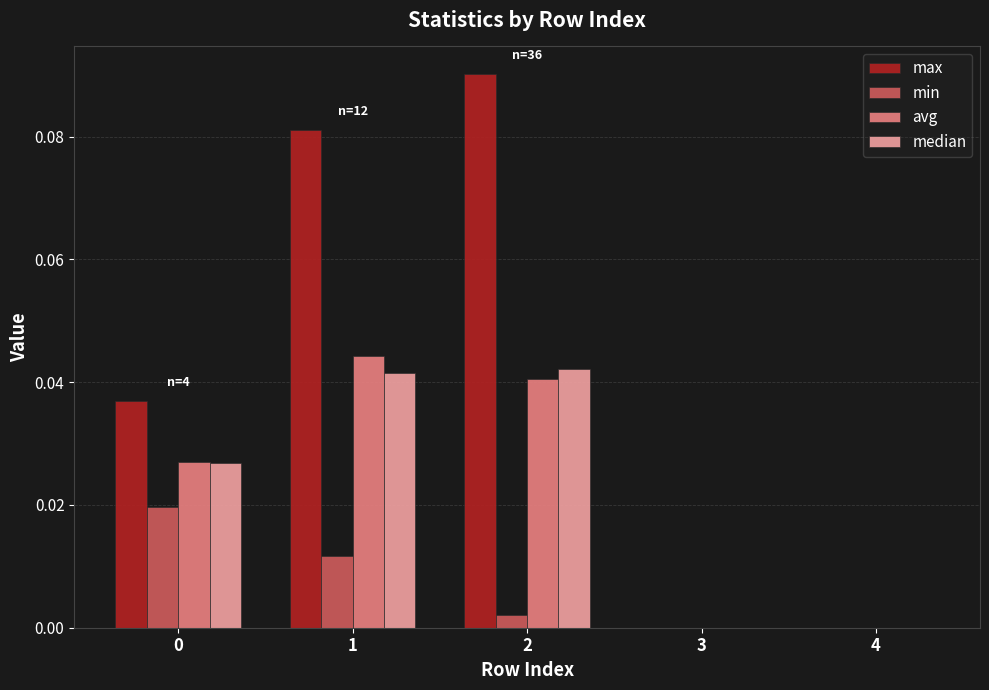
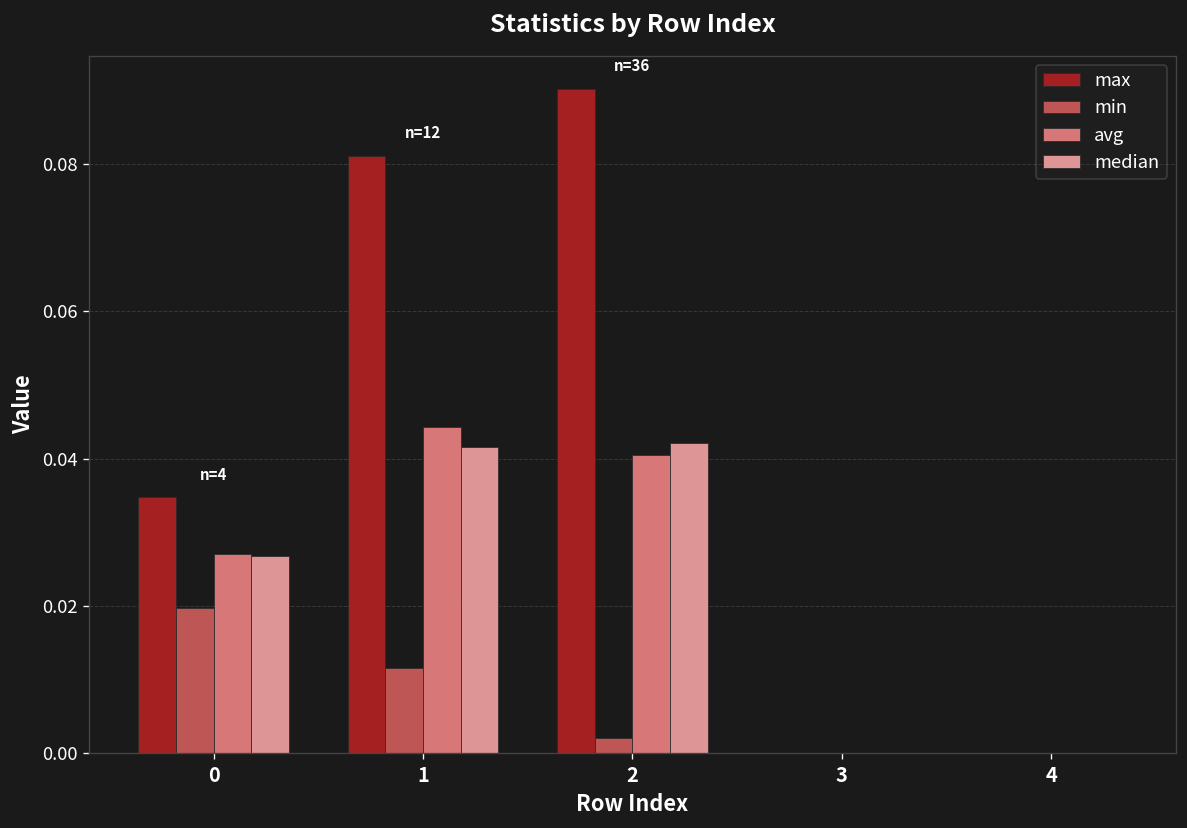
  {
    "max": {
-     "0": 0.037,
+     "0": 0.035,
      "1": 0.081,
      "2": 0.090,
      "3": 0.000,
      "4": 0.000
    }
  }
